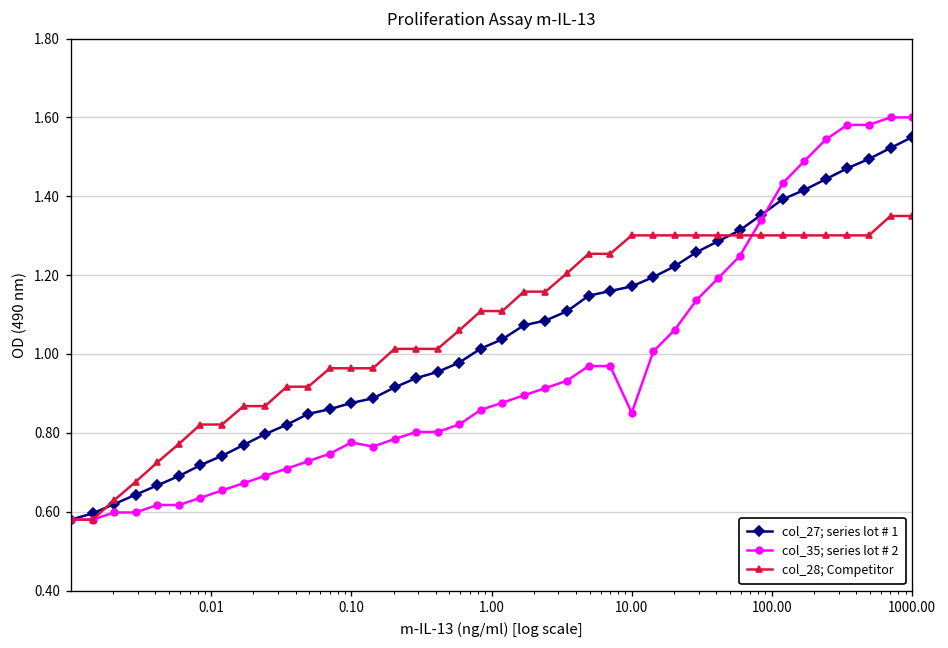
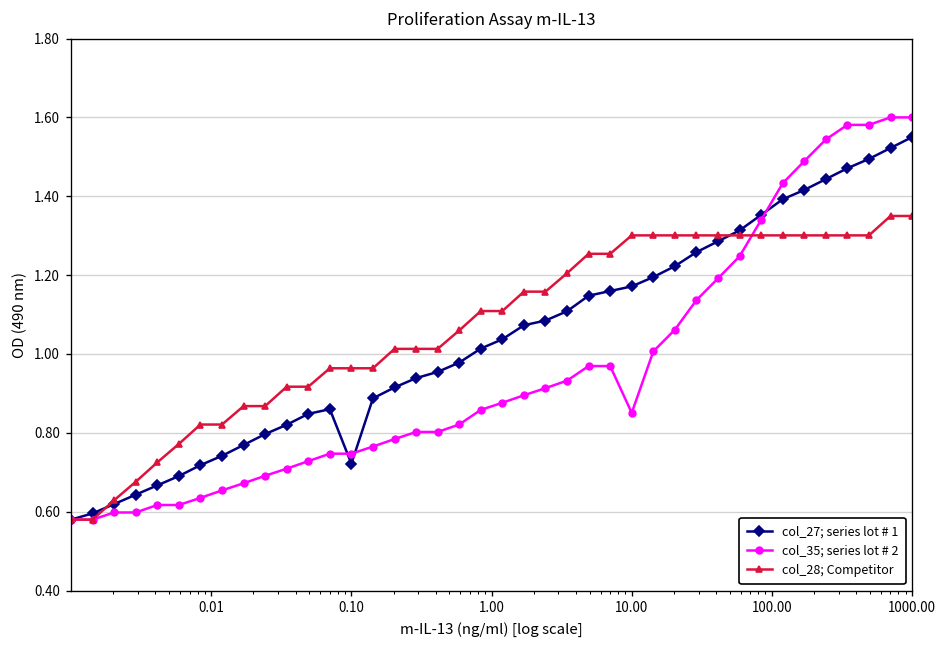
  {
    "col_27; series lot # 1": {
-     "0.10": 0.88,
+     "0.10": 0.72,
      "10.00": 1.17,
      "1000.00": 1.55
    },
    "col_35; series lot # 2": {
-     "0.10": 0.78,
+     "0.10": 0.75,
      "10.00": 0.85,
      "1000.00": 1.60
    },
    "col_28; Competitor": {
      "0.10": 0.96,
      "10.00": 1.30,
      "1000.00": 1.35
    }
  }
